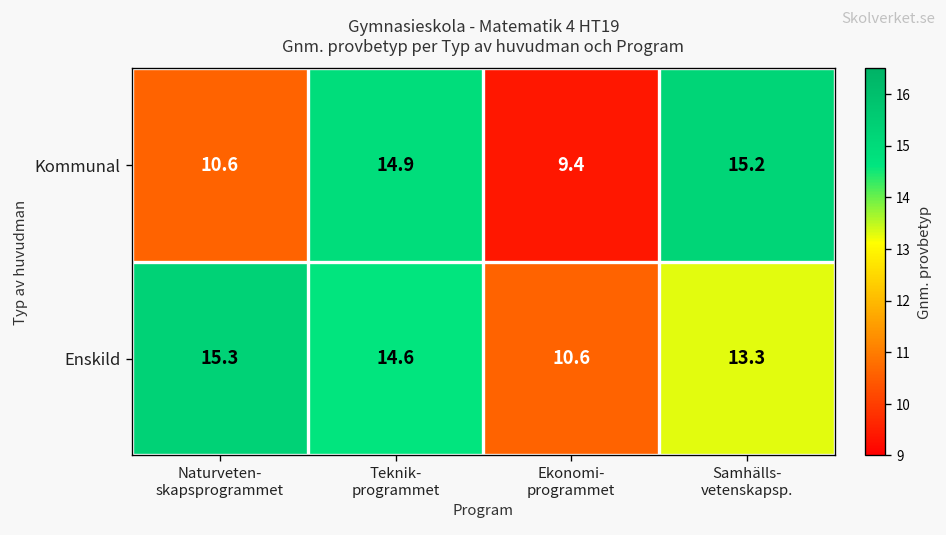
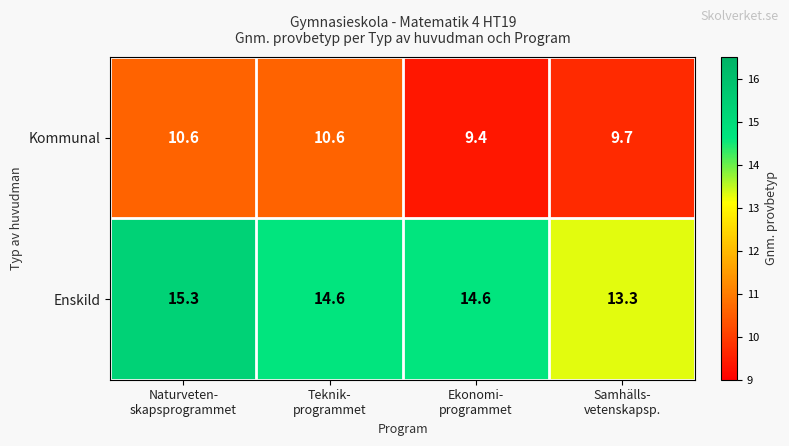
  {
    "Kommunal": {
      "Naturveten- skapsprogrammet": 10.6,
-     "Teknik- programmet": 14.9,
+     "Teknik- programmet": 10.6,
      "Ekonomi- programmet": 9.4,
-     "Samhälls- vetenskapsp.": 15.2
+     "Samhälls- vetenskapsp.": 9.7
    },
    "Enskild": {
      "Naturveten- skapsprogrammet": 15.3,
      "Teknik- programmet": 14.6,
-     "Ekonomi- programmet": 10.6,
+     "Ekonomi- programmet": 14.6,
      "Samhälls- vetenskapsp.": 13.3
    }
  }
